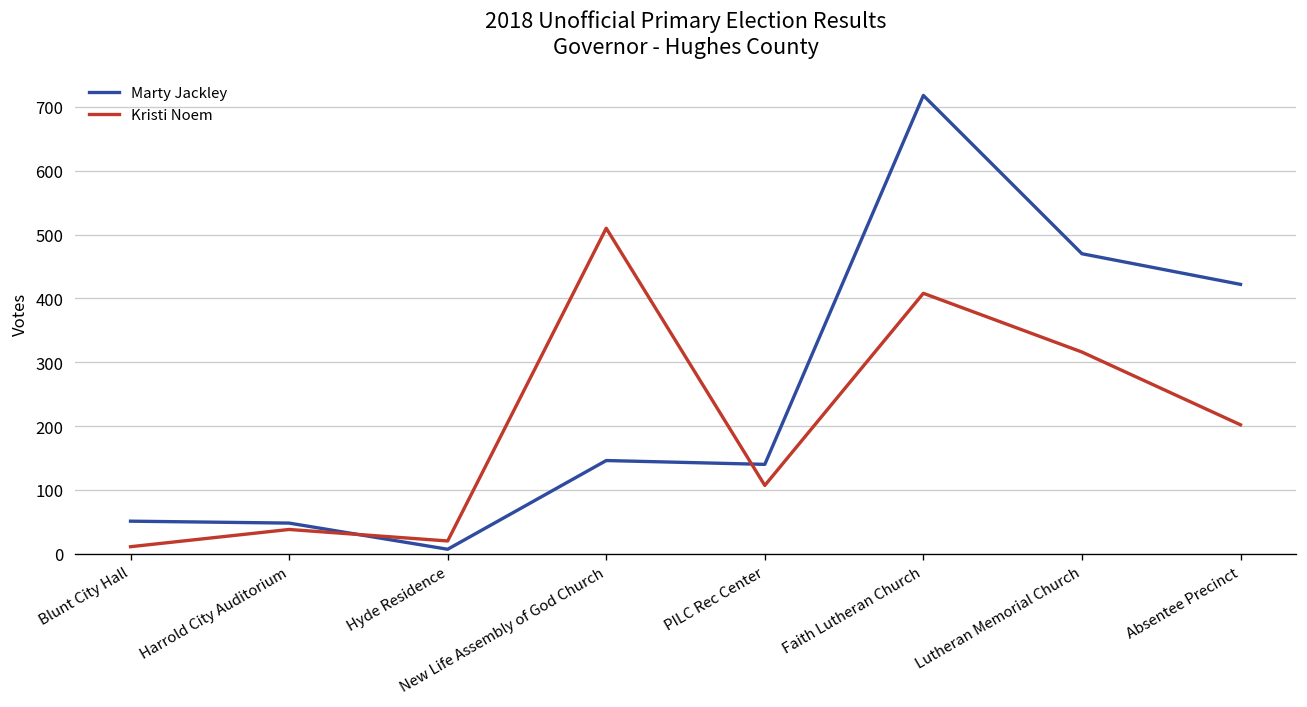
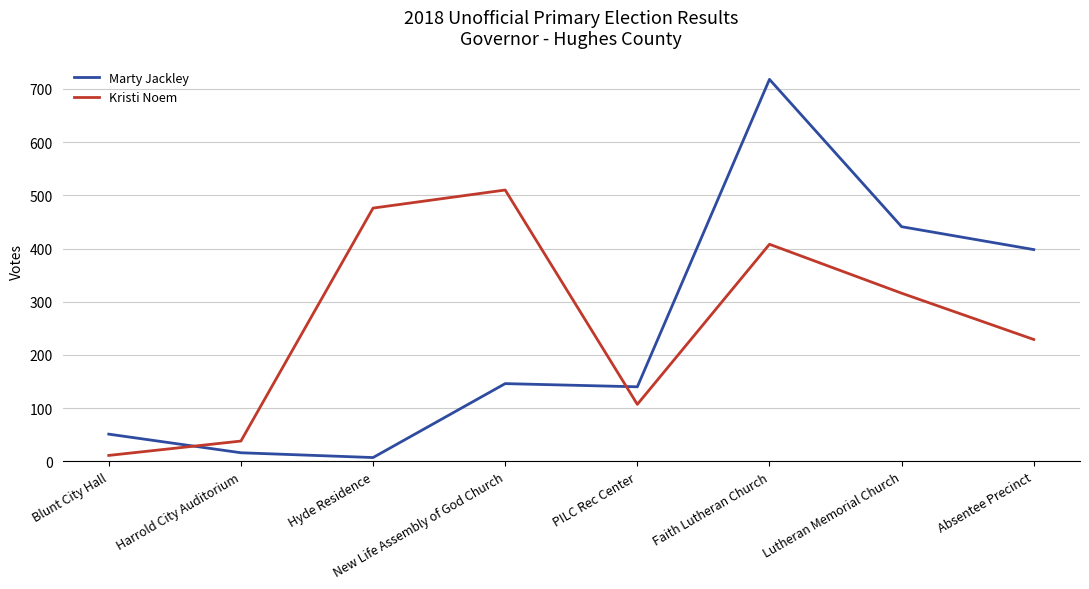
  {
    "Marty Jackley": {
      "Blunt City Hall": 50,
-     "Harrold City Auditorium": 50,
+     "Harrold City Auditorium": 20,
      "Hyde Residence": 10,
      "New Life Assembly of God Church": 150,
      "PILC Rec Center": 140,
      "Faith Lutheran Church": 720,
-     "Lutheran Memorial Church": 470,
-     "Absentee Precinct": 420
+     "Lutheran Memorial Church": 440,
+     "Absentee Precinct": 400
    },
    "Kristi Noem": {
      "Blunt City Hall": 10,
      "Harrold City Auditorium": 40,
-     "Hyde Residence": 20,
+     "Hyde Residence": 480,
      "New Life Assembly of God Church": 510,
      "PILC Rec Center": 110,
      "Faith Lutheran Church": 410,
      "Lutheran Memorial Church": 320,
-     "Absentee Precinct": 200
+     "Absentee Precinct": 230
    }
  }
